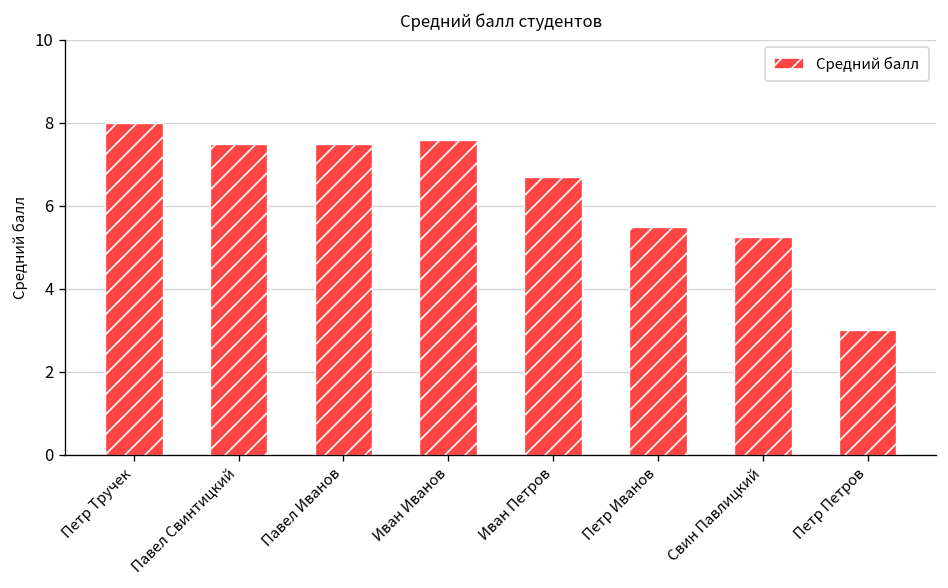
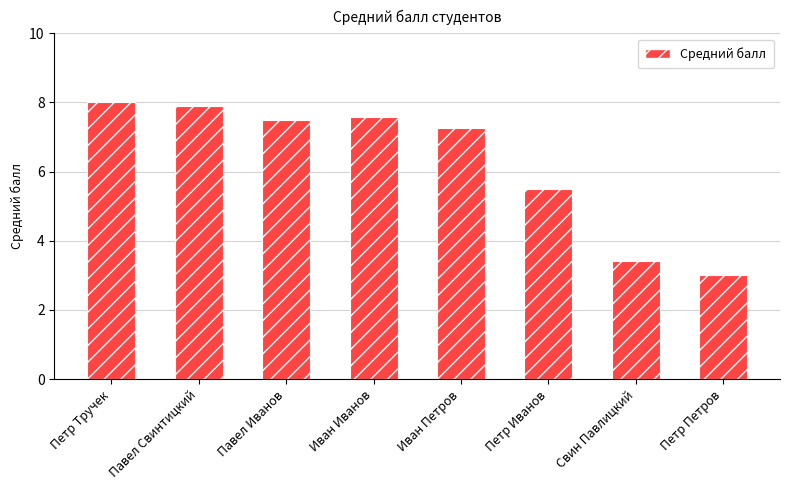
  {
    "Петр Тручек": 8.0,
-   "Павел Свинтицкий": 7.5,
+   "Павел Свинтицкий": 7.9,
    "Павел Иванов": 7.5,
    "Иван Иванов": 7.6,
-   "Иван Петров": 6.7,
+   "Иван Петров": 7.3,
    "Петр Иванов": 5.5,
-   "Свин Павлицкий": 5.3,
+   "Свин Павлицкий": 3.4,
    "Петр Петров": 3.0
  }
